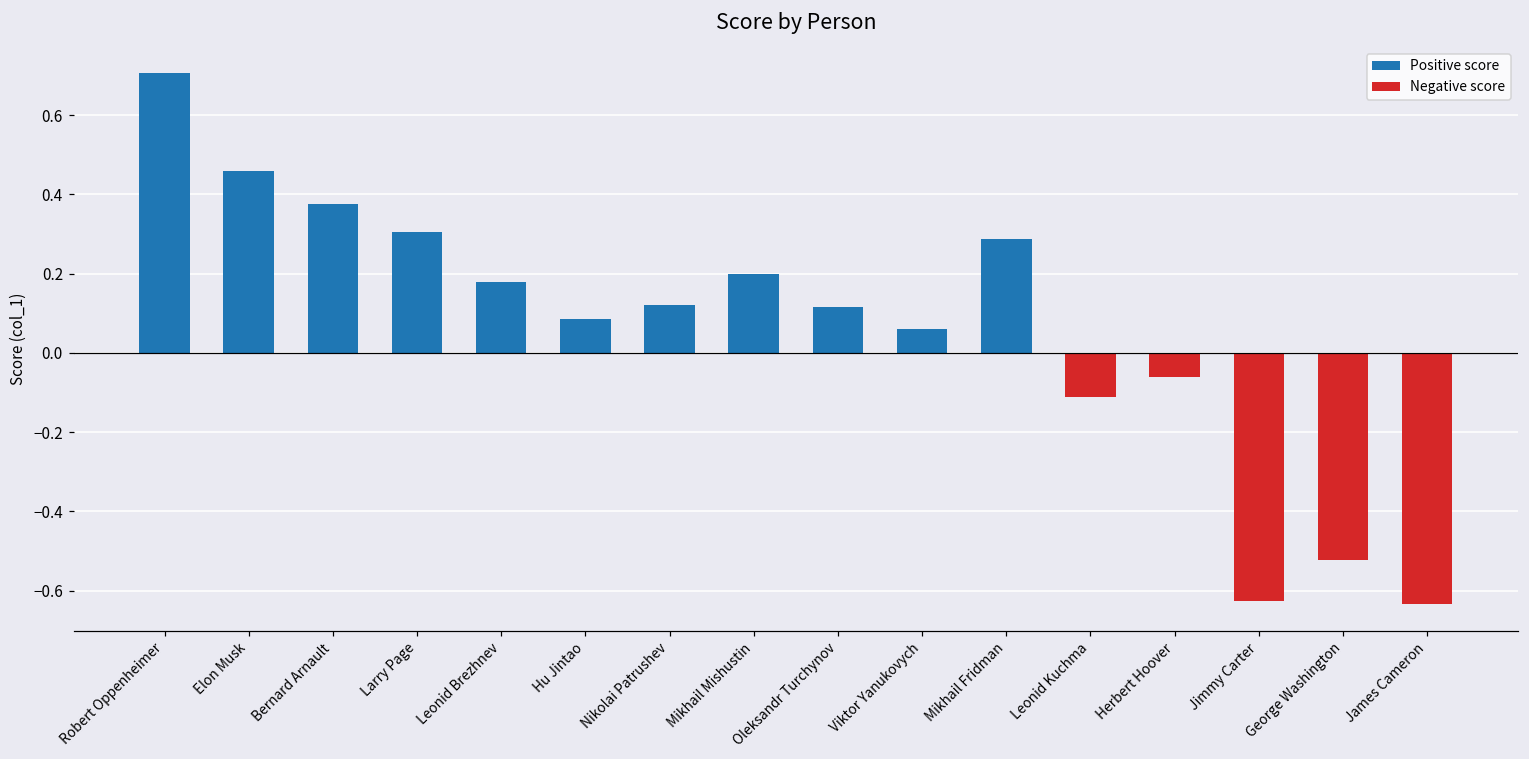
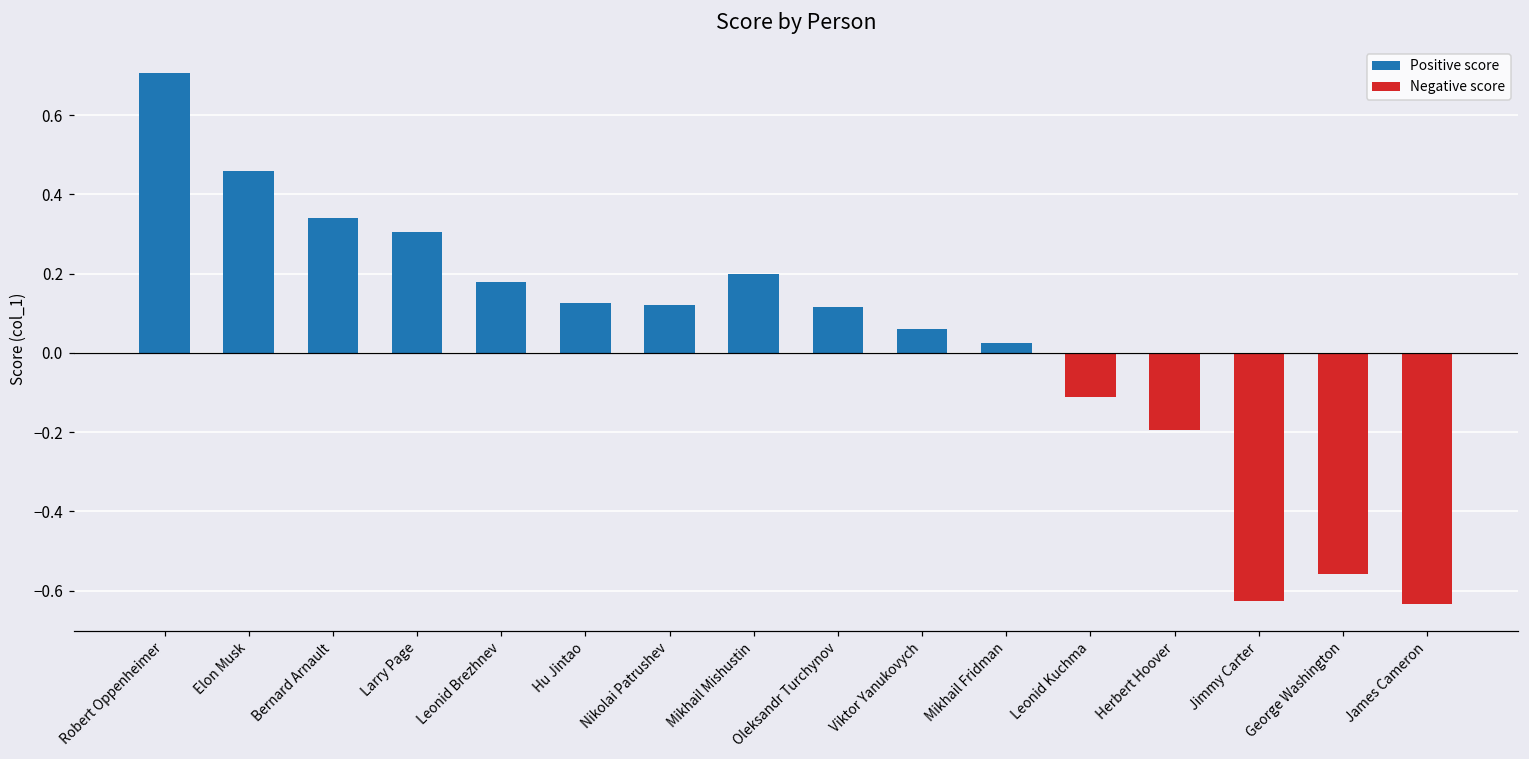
  {
    "Robert Oppenheimer": 0.71,
    "Elon Musk": 0.46,
-   "Bernard Arnault": 0.38,
+   "Bernard Arnault": 0.34,
    "Larry Page": 0.31,
    "Leonid Brezhnev": 0.18,
-   "Hu Jintao": 0.09,
+   "Hu Jintao": 0.13,
    "Nikolai Patrushev": 0.12,
    "Mikhail Mishustin": 0.20,
    "Oleksandr Turchynov": 0.12,
    "Viktor Yanukovych": 0.06,
-   "Mikhail Fridman": 0.29,
+   "Mikhail Fridman": 0.03,
    "Leonid Kuchma": -0.11,
-   "Herbert Hoover": -0.06,
+   "Herbert Hoover": -0.19,
    "Jimmy Carter": -0.63,
-   "George Washington": -0.52,
+   "George Washington": -0.56,
    "James Cameron": -0.63
  }
